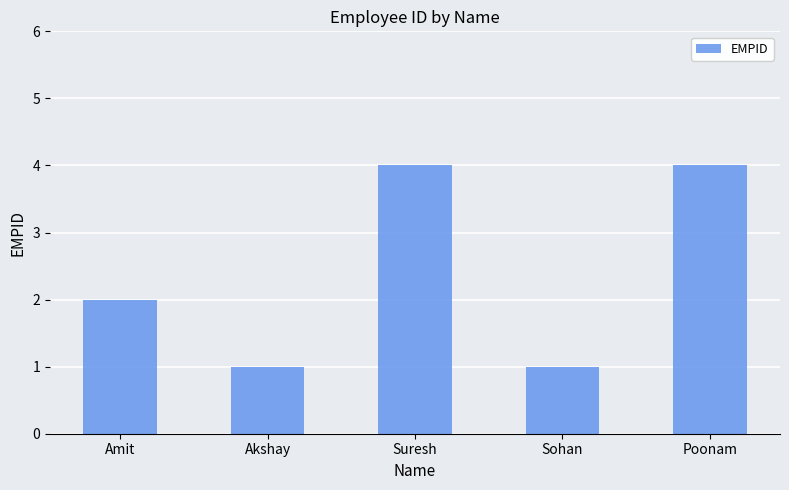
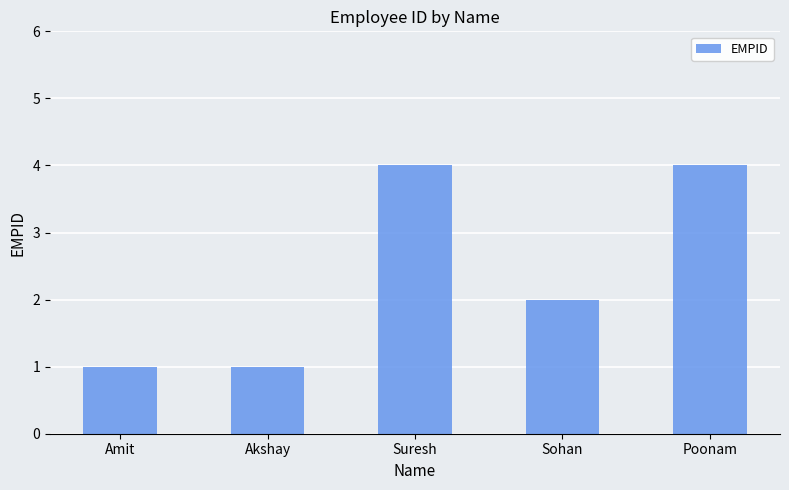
  {
-   "Amit": 2,
+   "Amit": 1,
    "Akshay": 1,
    "Suresh": 4,
-   "Sohan": 1,
+   "Sohan": 2,
    "Poonam": 4
  }
